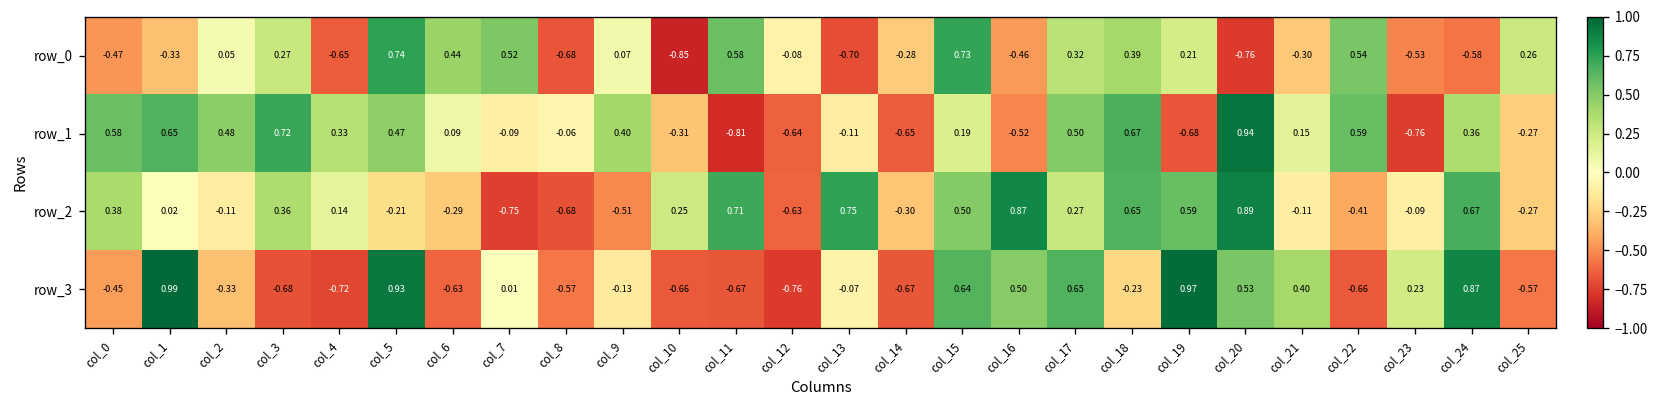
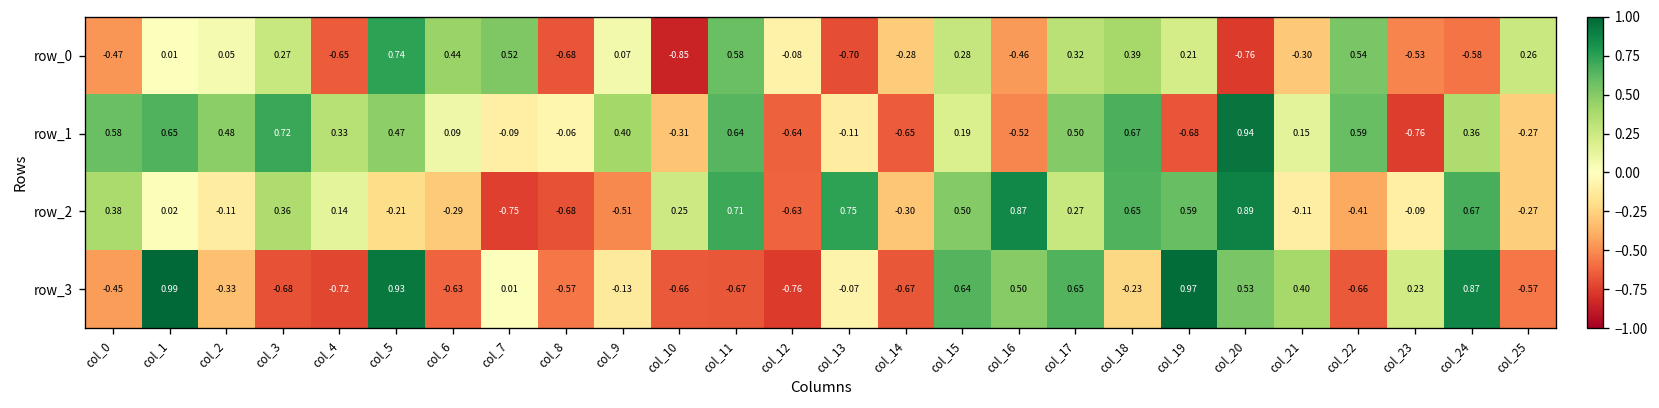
  {
    "row_0": {
      "col_0": -0.47,
-     "col_1": -0.33,
+     "col_1": 0.01,
      "col_2": 0.05,
      "col_3": 0.27,
      "col_4": -0.65,
      "col_5": 0.74,
      "col_6": 0.44,
      "col_7": 0.52,
      "col_8": -0.68,
      "col_9": 0.07,
      "col_10": -0.85,
      "col_11": 0.58,
      "col_12": -0.08,
      "col_13": -0.70,
      "col_14": -0.28,
-     "col_15": 0.73,
+     "col_15": 0.28,
      "col_16": -0.46,
      "col_17": 0.32,
      "col_18": 0.39,
      "col_19": 0.21,
      "col_20": -0.76,
      "col_21": -0.30,
      "col_22": 0.54,
      "col_23": -0.53,
      "col_24": -0.58,
      "col_25": 0.26
    },
    "row_1": {
      "col_0": 0.58,
      "col_1": 0.65,
      "col_2": 0.48,
      "col_3": 0.72,
      "col_4": 0.33,
      "col_5": 0.47,
      "col_6": 0.09,
      "col_7": -0.09,
      "col_8": -0.06,
      "col_9": 0.40,
      "col_10": -0.31,
-     "col_11": -0.81,
+     "col_11": 0.64,
      "col_12": -0.64,
      "col_13": -0.11,
      "col_14": -0.65,
      "col_15": 0.19,
      "col_16": -0.52,
      "col_17": 0.50,
      "col_18": 0.67,
      "col_19": -0.68,
      "col_20": 0.94,
      "col_21": 0.15,
      "col_22": 0.59,
      "col_23": -0.76,
      "col_24": 0.36,
      "col_25": -0.27
    },
    "row_2": {
      "col_0": 0.38,
      "col_1": 0.02,
      "col_2": -0.11,
      "col_3": 0.36,
      "col_4": 0.14,
      "col_5": -0.21,
      "col_6": -0.29,
      "col_7": -0.75,
      "col_8": -0.68,
      "col_9": -0.51,
      "col_10": 0.25,
      "col_11": 0.71,
      "col_12": -0.63,
      "col_13": 0.75,
      "col_14": -0.30,
      "col_15": 0.50,
      "col_16": 0.87,
      "col_17": 0.27,
      "col_18": 0.65,
      "col_19": 0.59,
      "col_20": 0.89,
      "col_21": -0.11,
      "col_22": -0.41,
      "col_23": -0.09,
      "col_24": 0.67,
      "col_25": -0.27
    },
    "row_3": {
      "col_0": -0.45,
      "col_1": 0.99,
      "col_2": -0.33,
      "col_3": -0.68,
      "col_4": -0.72,
      "col_5": 0.93,
      "col_6": -0.63,
      "col_7": 0.01,
      "col_8": -0.57,
      "col_9": -0.13,
      "col_10": -0.66,
      "col_11": -0.67,
      "col_12": -0.76,
      "col_13": -0.07,
      "col_14": -0.67,
      "col_15": 0.64,
      "col_16": 0.50,
      "col_17": 0.65,
      "col_18": -0.23,
      "col_19": 0.97,
      "col_20": 0.53,
      "col_21": 0.40,
      "col_22": -0.66,
      "col_23": 0.23,
      "col_24": 0.87,
      "col_25": -0.57
    }
  }
